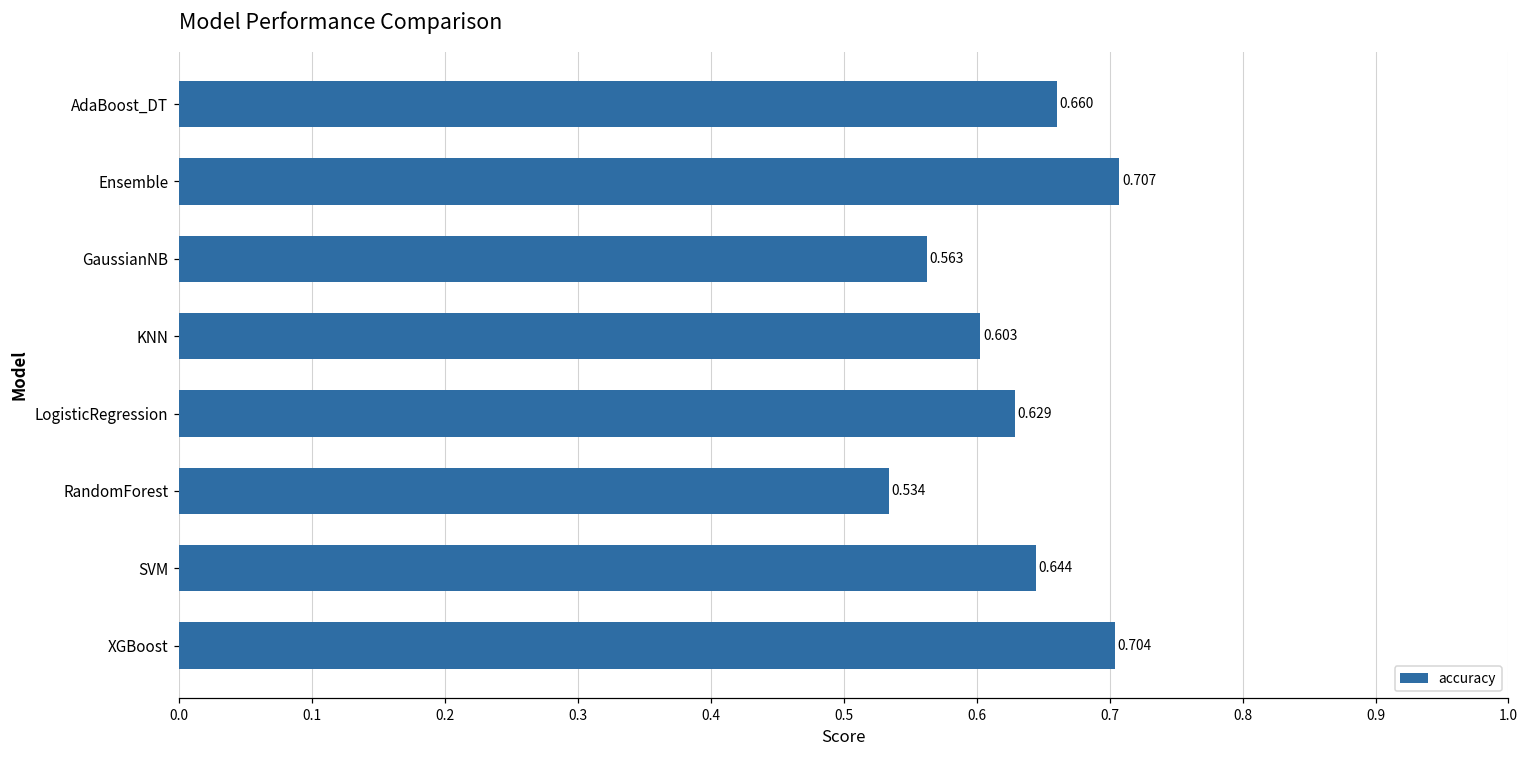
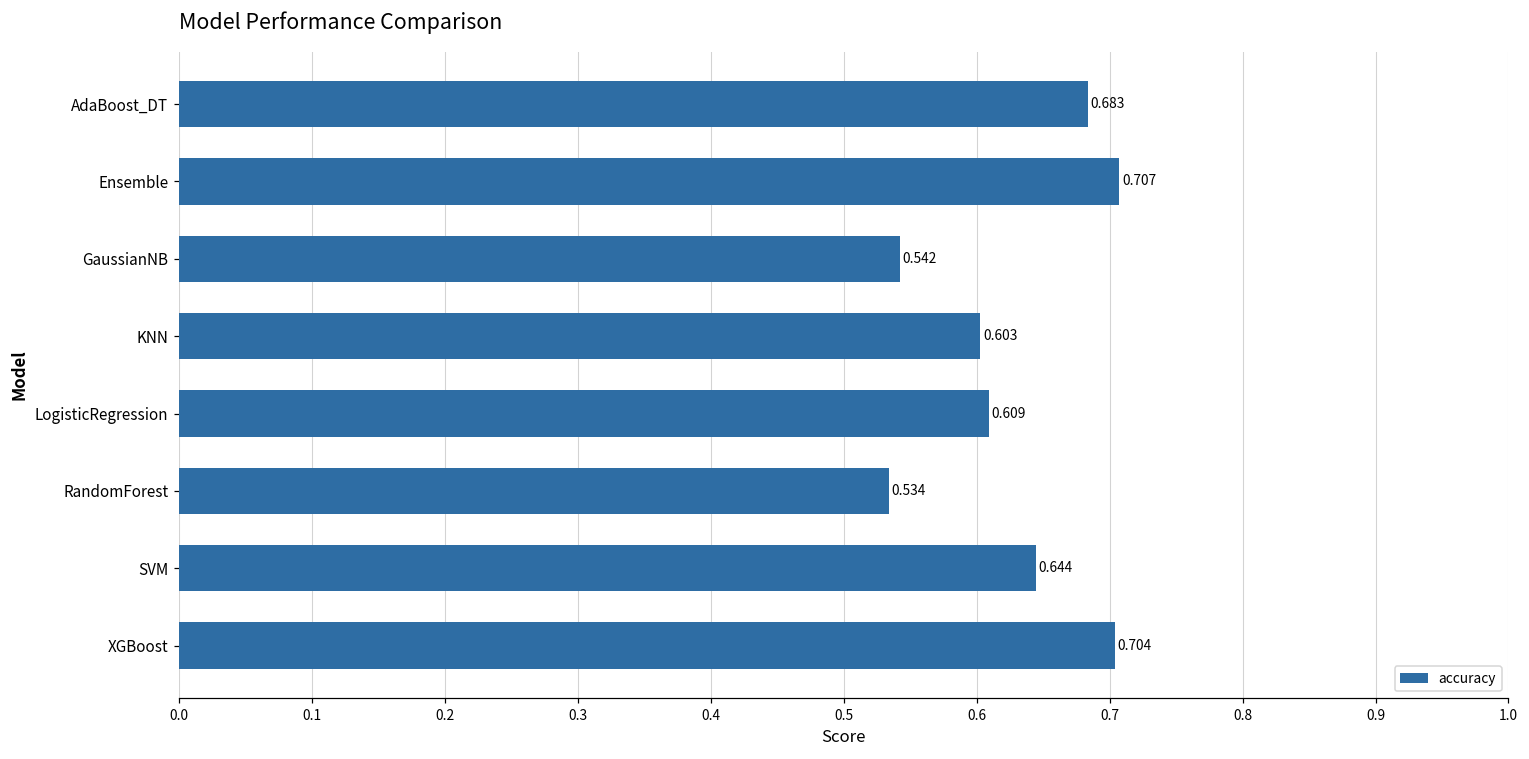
  {
-   "AdaBoost_DT": 0.660,
+   "AdaBoost_DT": 0.683,
    "Ensemble": 0.707,
-   "GaussianNB": 0.563,
+   "GaussianNB": 0.542,
    "KNN": 0.603,
-   "LogisticRegression": 0.629,
+   "LogisticRegression": 0.609,
    "RandomForest": 0.534,
    "SVM": 0.644,
    "XGBoost": 0.704
  }
